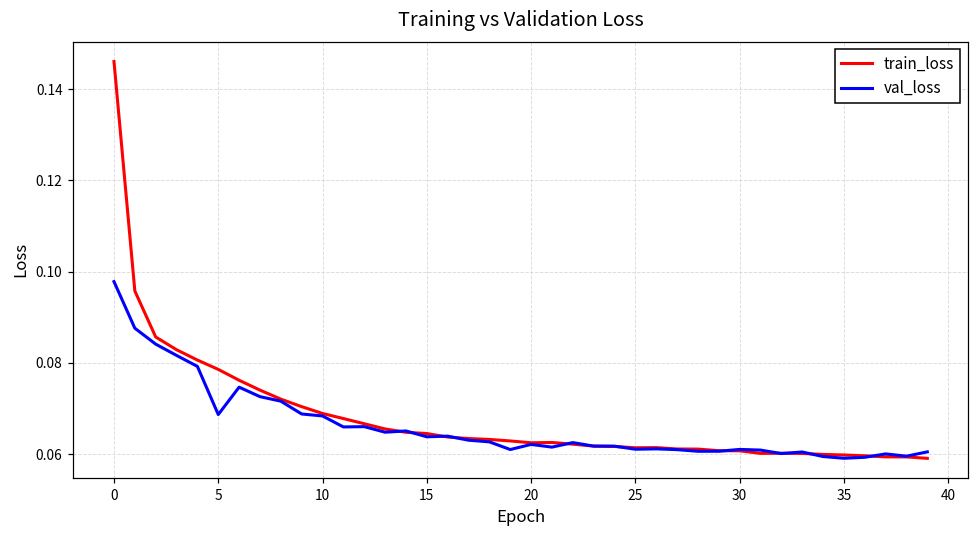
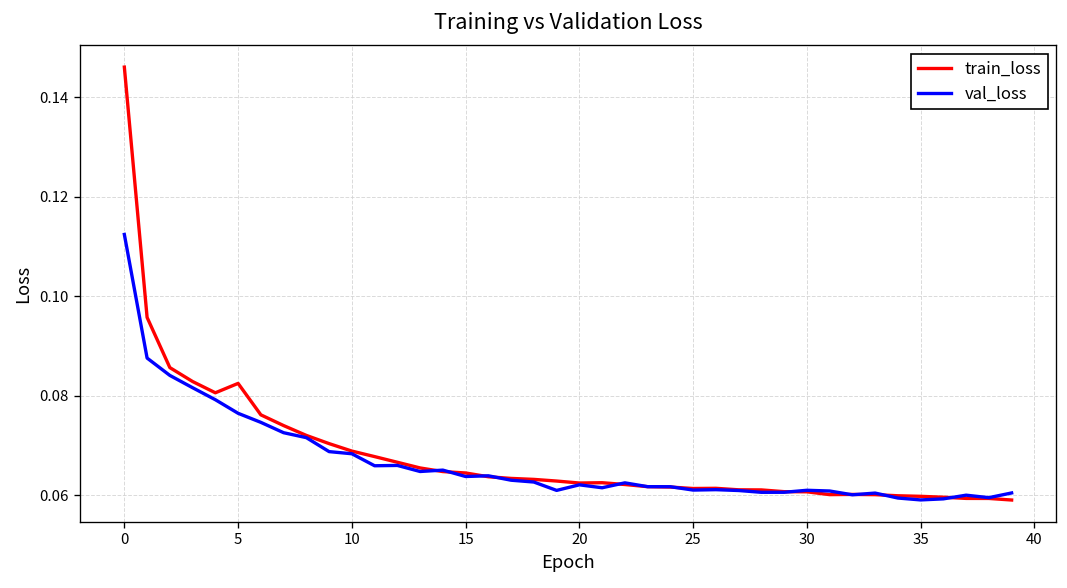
  {
    "train_loss": {
      "0": 0.146,
-     "5": 0.079,
+     "5": 0.083,
      "15": 0.065,
      "35": 0.060
    },
    "val_loss": {
-     "0": 0.098,
-     "5": 0.069,
+     "0": 0.112,
+     "5": 0.077,
      "15": 0.064,
      "35": 0.059
    }
  }
